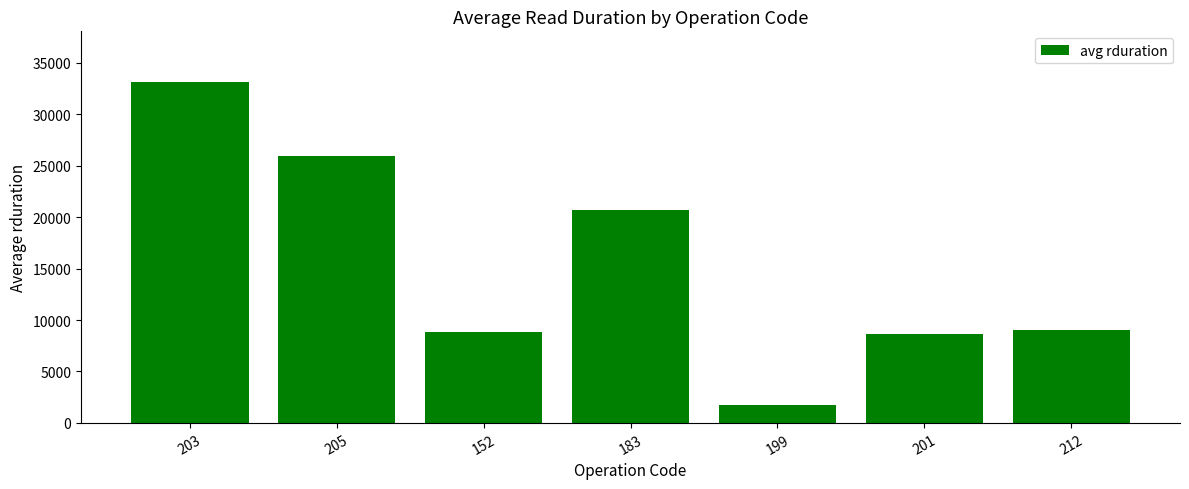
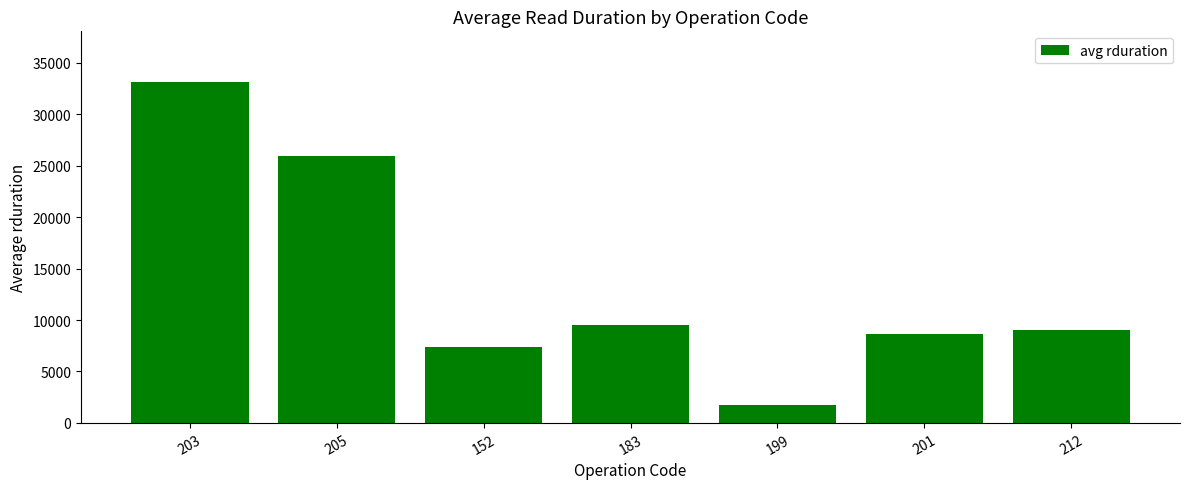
  {
    "203": 33100,
    "205": 26000,
-   "152": 8800,
-   "183": 20700,
+   "152": 7300,
+   "183": 9500,
    "199": 1700,
    "201": 8700,
    "212": 9000
  }
